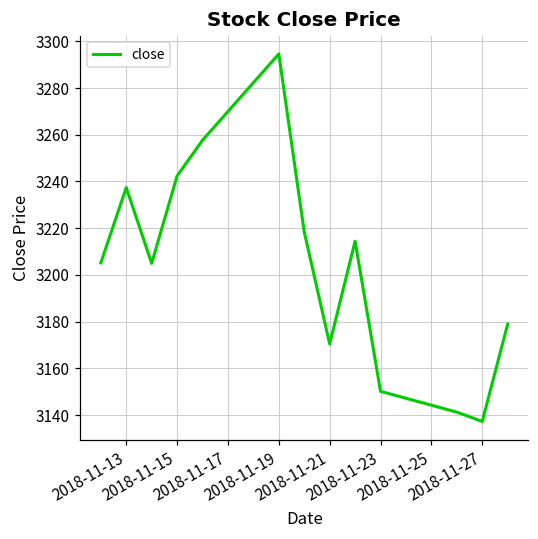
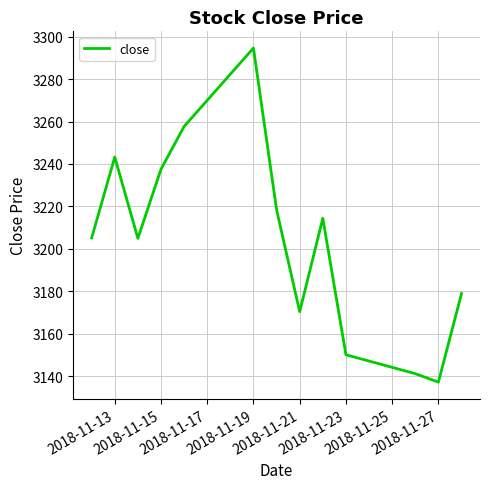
  {
-   "2018-11-13": 3237,
-   "2018-11-15": 3242,
+   "2018-11-13": 3243,
+   "2018-11-15": 3238,
    "2018-11-19": 3295,
    "2018-11-21": 3170,
    "2018-11-23": 3150,
    "2018-11-27": 3137
  }
